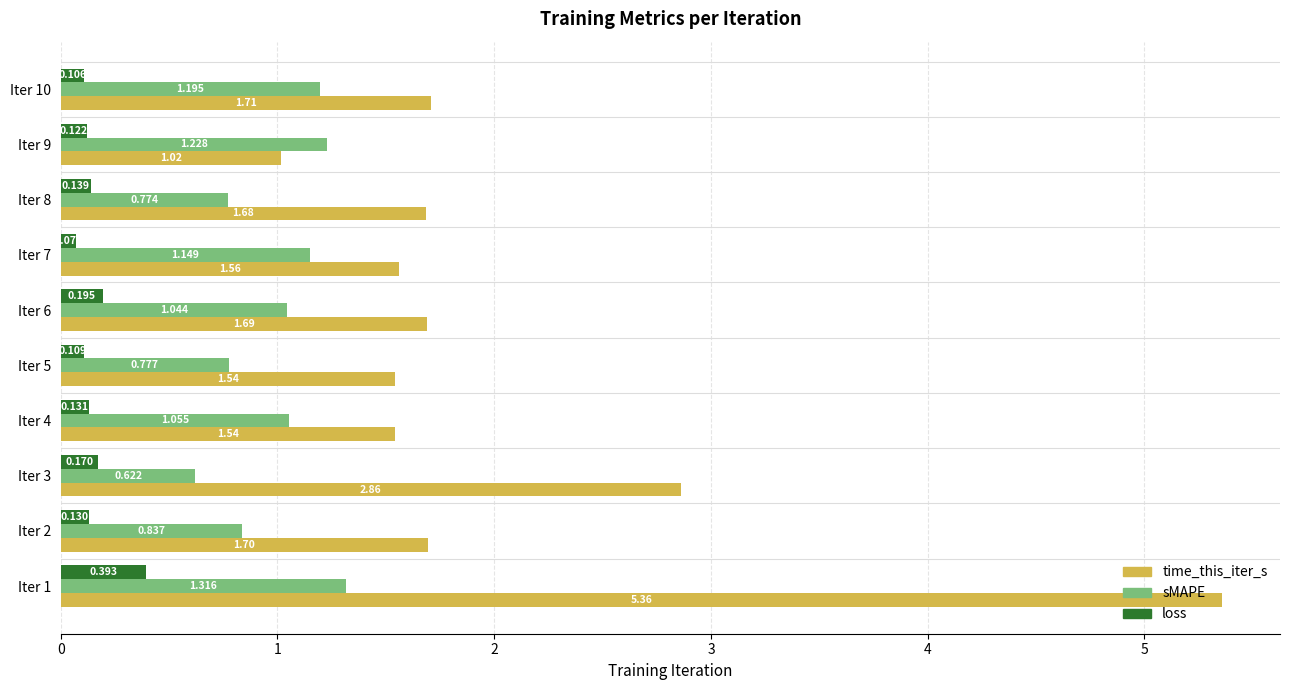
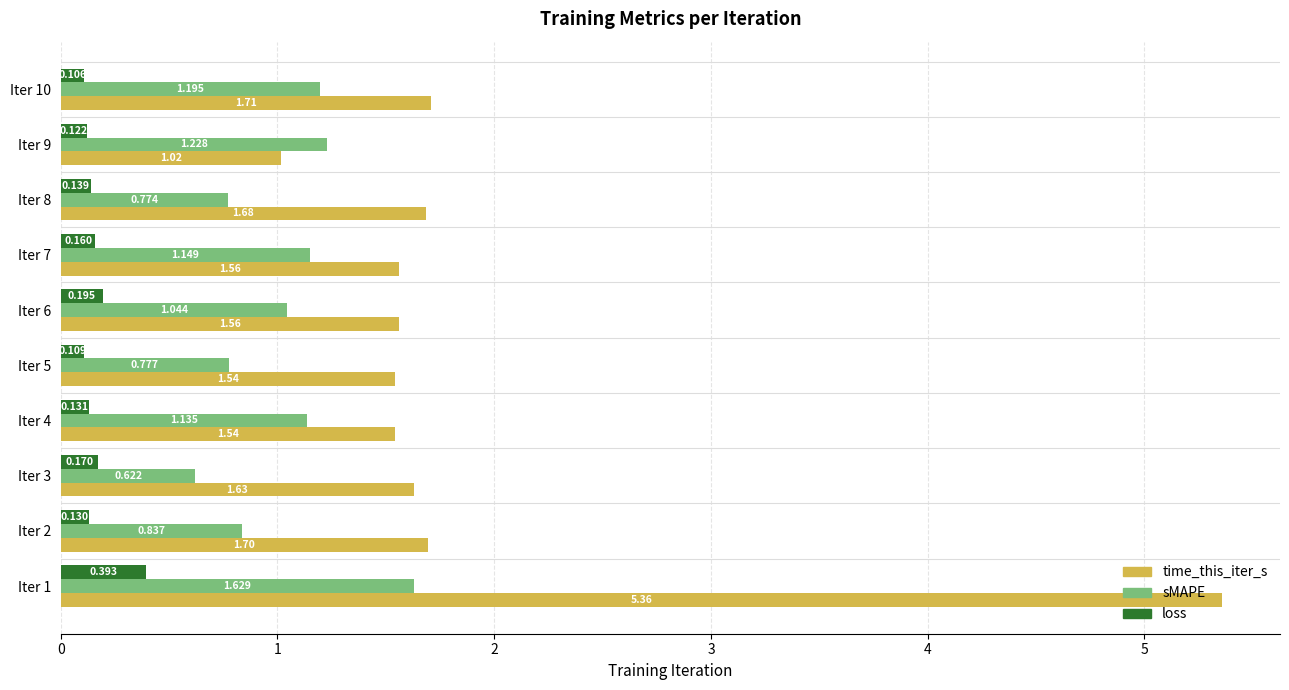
  {
    "loss": {
-     "Iter 7": 0.07
+     "Iter 7": 0.16
    },
    "sMAPE": {
      "Iter 10": 1.195,
      "Iter 9": 1.228,
      "Iter 8": 0.774,
      "Iter 7": 1.149,
      "Iter 6": 1.044,
      "Iter 5": 0.777,
-     "Iter 4": 1.055,
+     "Iter 4": 1.135,
      "Iter 3": 0.622,
      "Iter 2": 0.837,
-     "Iter 1": 1.316
+     "Iter 1": 1.629
    },
    "time_this_iter_s": {
      "Iter 10": 1.71,
      "Iter 9": 1.02,
      "Iter 8": 1.68,
      "Iter 7": 1.56,
-     "Iter 6": 1.69,
+     "Iter 6": 1.56,
      "Iter 5": 1.54,
      "Iter 4": 1.54,
-     "Iter 3": 2.86,
+     "Iter 3": 1.63,
      "Iter 2": 1.70,
      "Iter 1": 5.36
    }
  }
